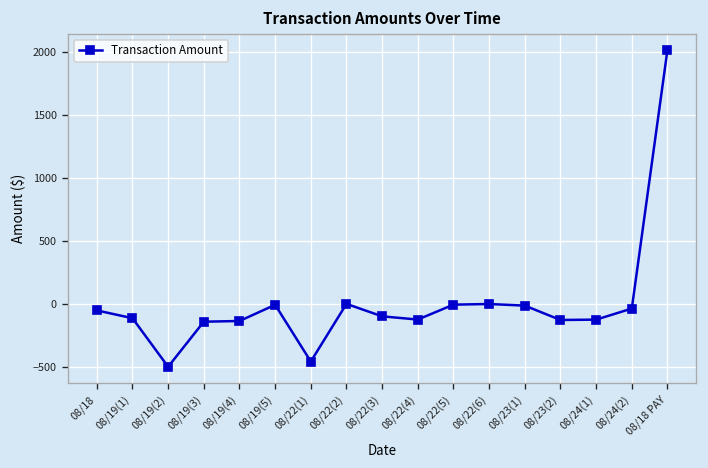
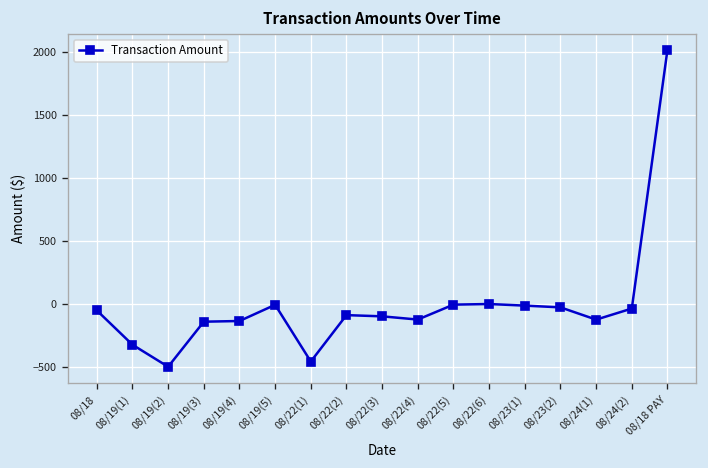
  {
    "08/18": -50,
-   "08/19(1)": -110,
+   "08/19(1)": -330,
    "08/19(2)": -500,
    "08/19(3)": -140,
    "08/19(4)": -140,
    "08/19(5)": -10,
    "08/22(1)": -460,
-   "08/22(2)": 0,
+   "08/22(2)": -90,
    "08/22(3)": -100,
    "08/22(4)": -130,
    "08/22(5)": -10,
    "08/22(6)": 0,
    "08/23(1)": -10,
-   "08/23(2)": -130,
+   "08/23(2)": -30,
    "08/24(1)": -130,
    "08/24(2)": -40,
    "08/18 PAY": 2010
  }
